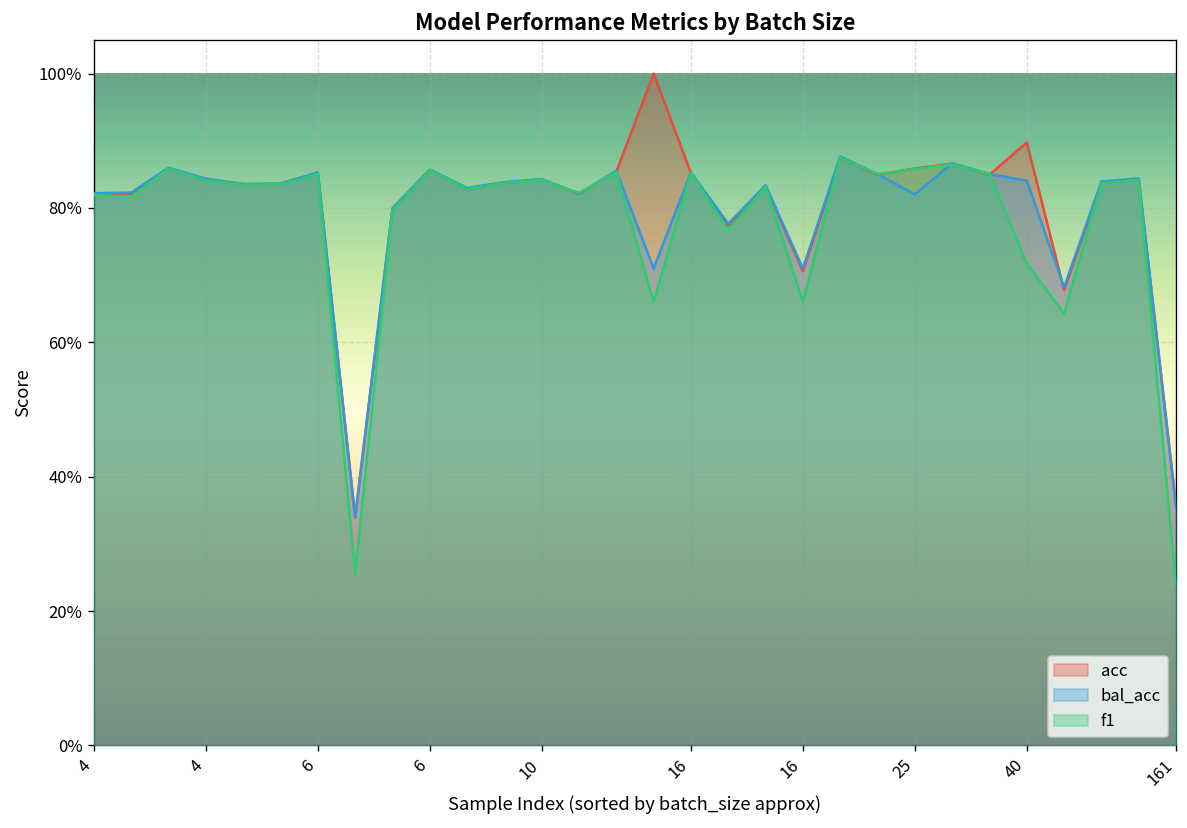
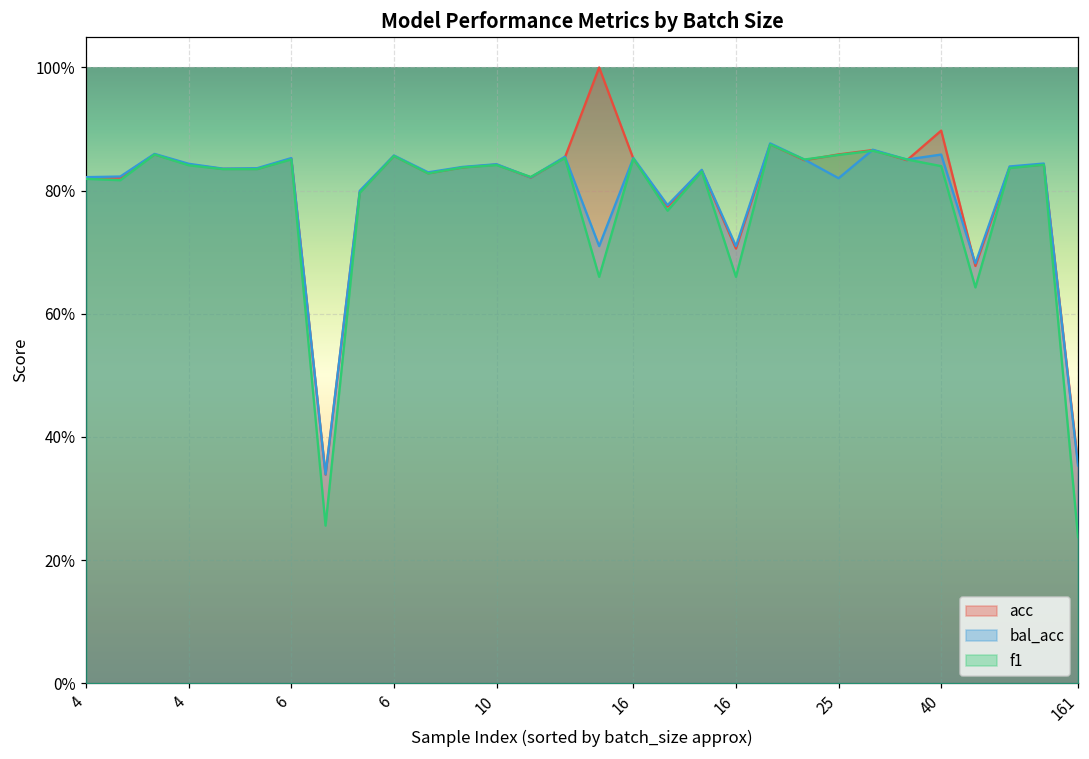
  {
    "acc": {
      "40": "90%"
    },
    "bal_acc": {
      "25": "82%",
-     "40": "84%"
+     "40": "86%"
    },
    "f1": {
-     "40": "72%",
+     "40": "84%",
      "161": "24%"
    }
  }
